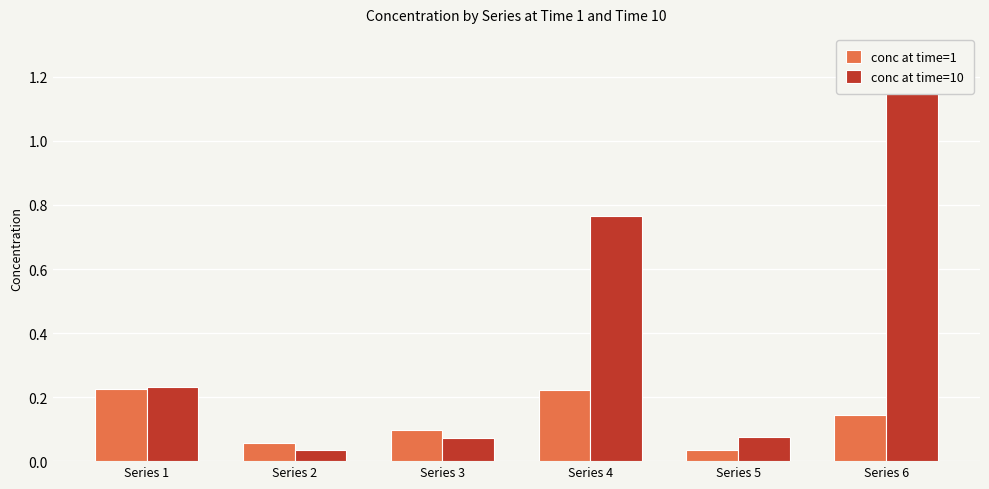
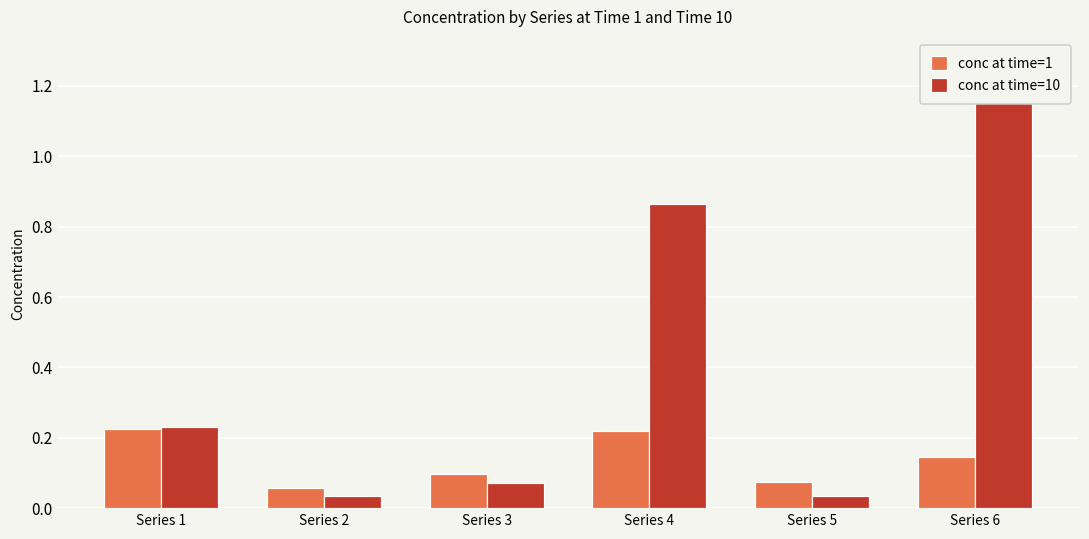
  {
    "conc at time=1": {
      "Series 1": 0.22,
      "Series 2": 0.06,
      "Series 3": 0.10,
      "Series 4": 0.22,
-     "Series 5": 0.03,
+     "Series 5": 0.07,
      "Series 6": 0.15
    },
    "conc at time=10": {
      "Series 1": 0.23,
      "Series 2": 0.03,
      "Series 3": 0.07,
-     "Series 4": 0.77,
-     "Series 5": 0.08
+     "Series 4": 0.86,
+     "Series 5": 0.03
    }
  }
